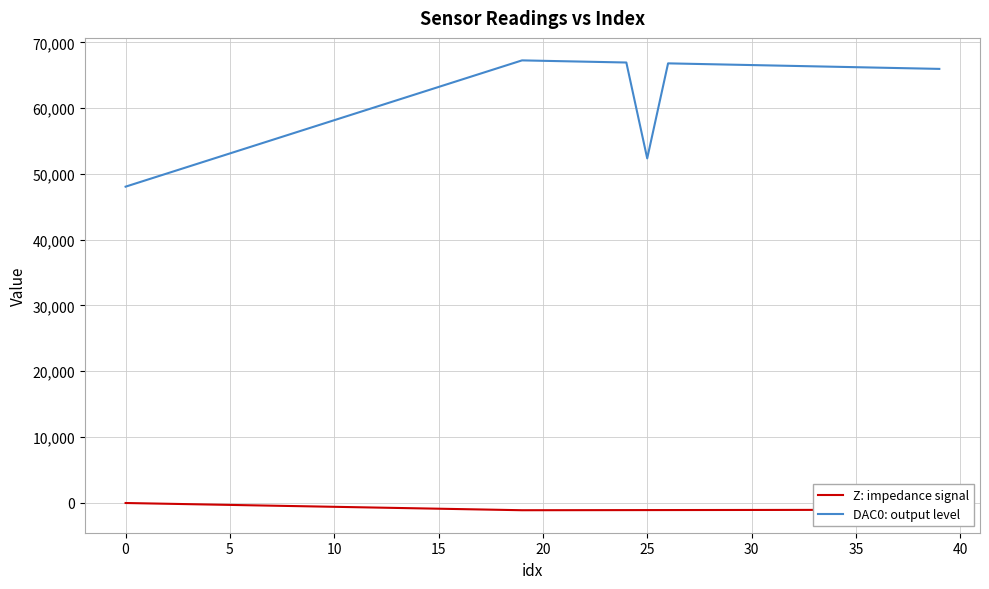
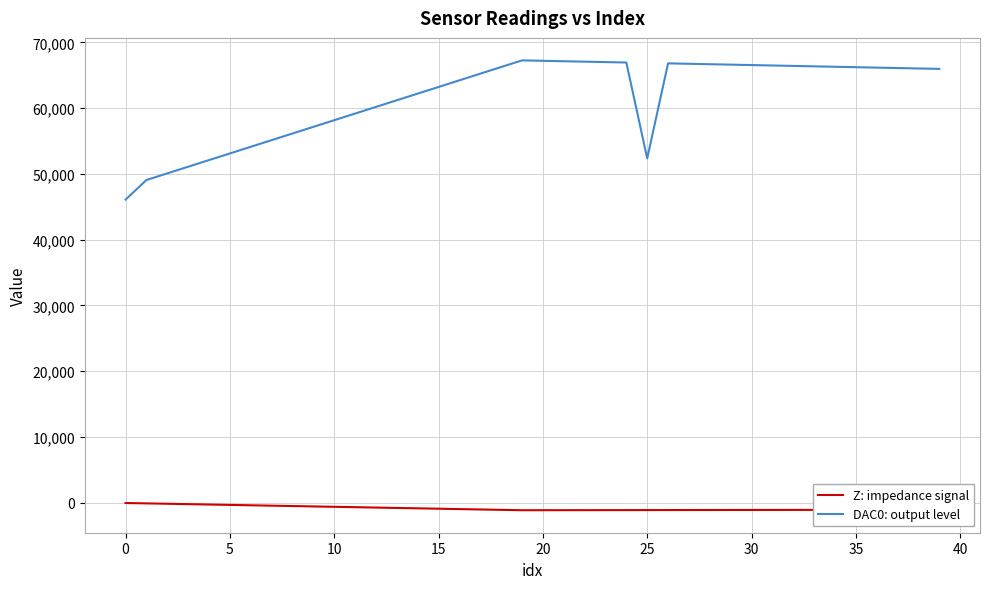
  {
    "Z: impedance signal": {
      "0": "0",
      "5": "0",
      "10": "-1,000",
      "15": "-1,000",
      "20": "-1,000",
      "25": "-1,000",
      "30": "-1,000"
    },
    "DAC0: output level": {
-     "0": "48,000",
+     "0": "46,000",
      "5": "53,000",
      "10": "58,000",
      "15": "63,000",
      "20": "67,000",
      "25": "52,000",
      "30": "67,000",
      "35": "66,000"
    }
  }
